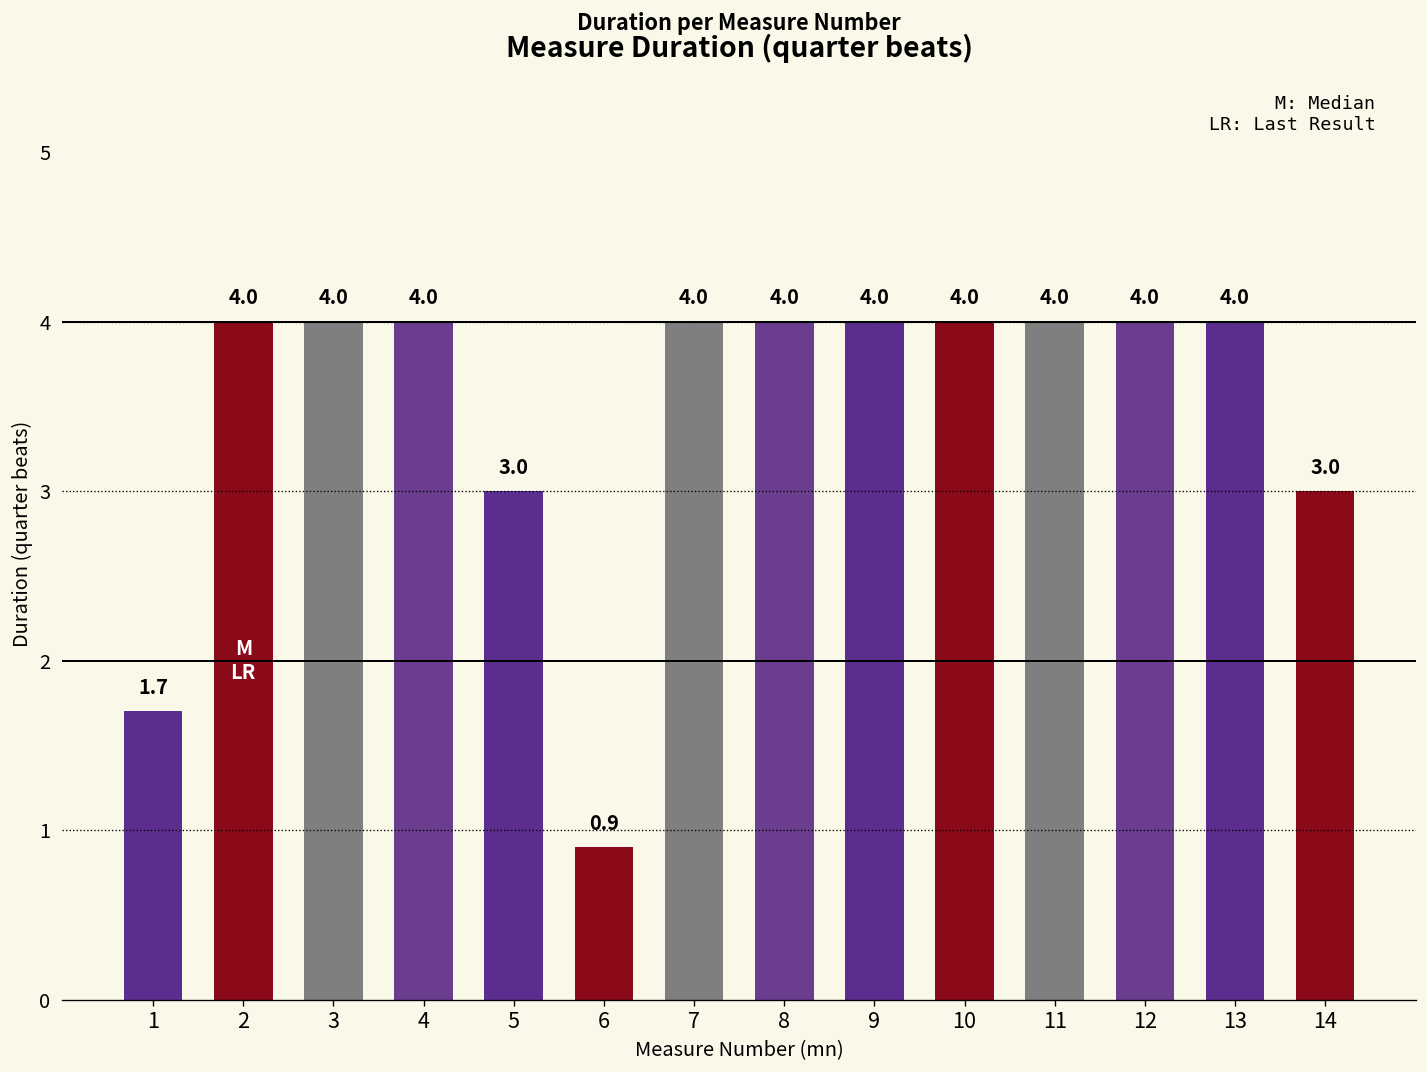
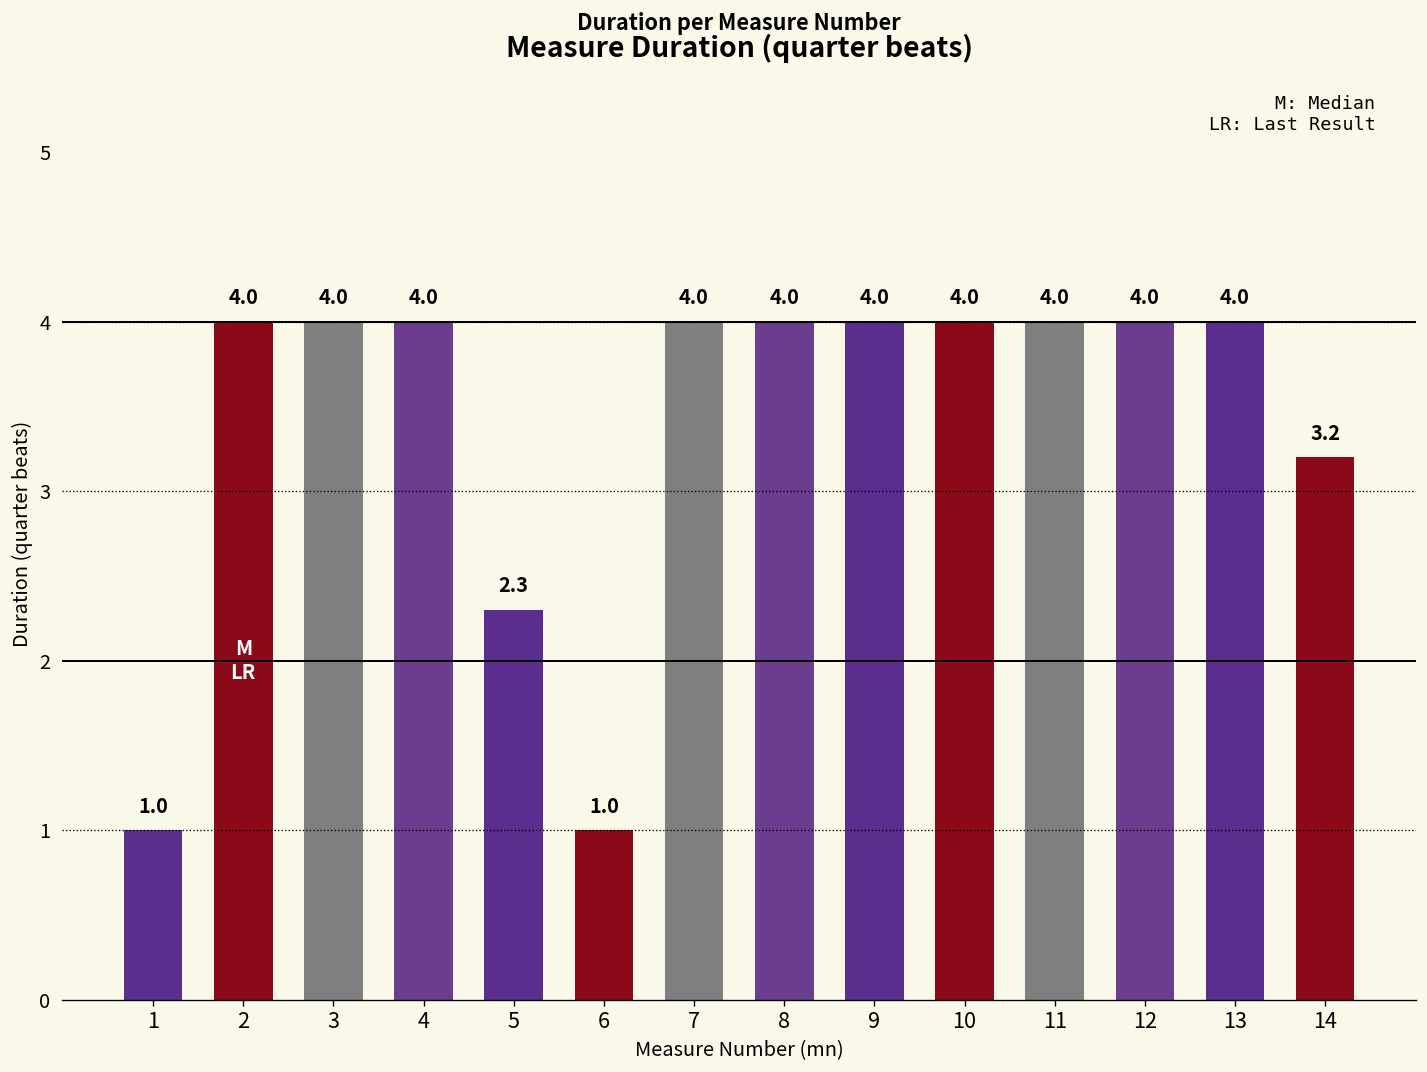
  {
-   "1": 1.7,
+   "1": 1.0,
    "2": 4.0,
    "3": 4.0,
    "4": 4.0,
-   "5": 3.0,
-   "6": 0.9,
+   "5": 2.3,
+   "6": 1.0,
    "7": 4.0,
    "8": 4.0,
    "9": 4.0,
    "10": 4.0,
    "11": 4.0,
    "12": 4.0,
    "13": 4.0,
-   "14": 3.0
+   "14": 3.2
  }
